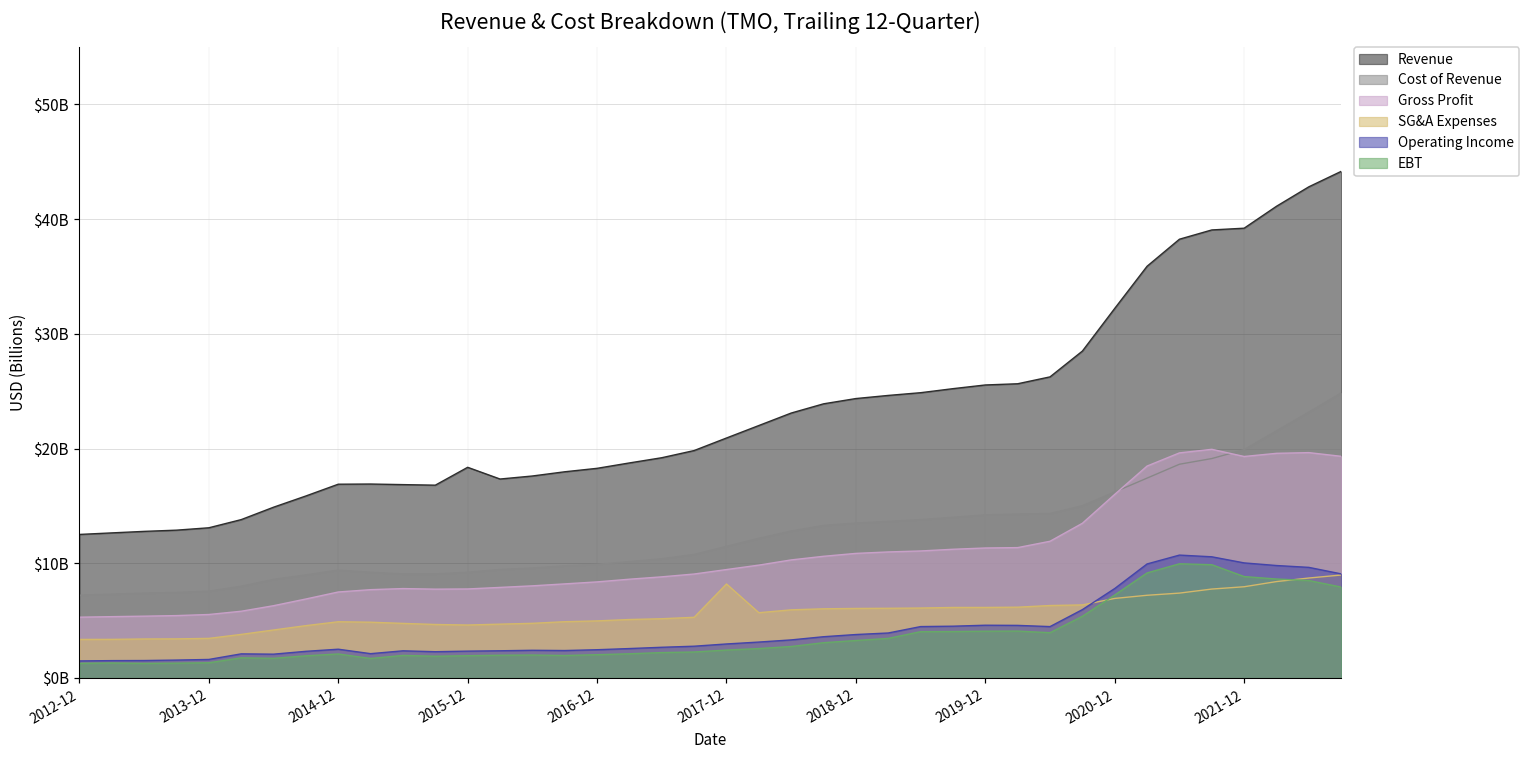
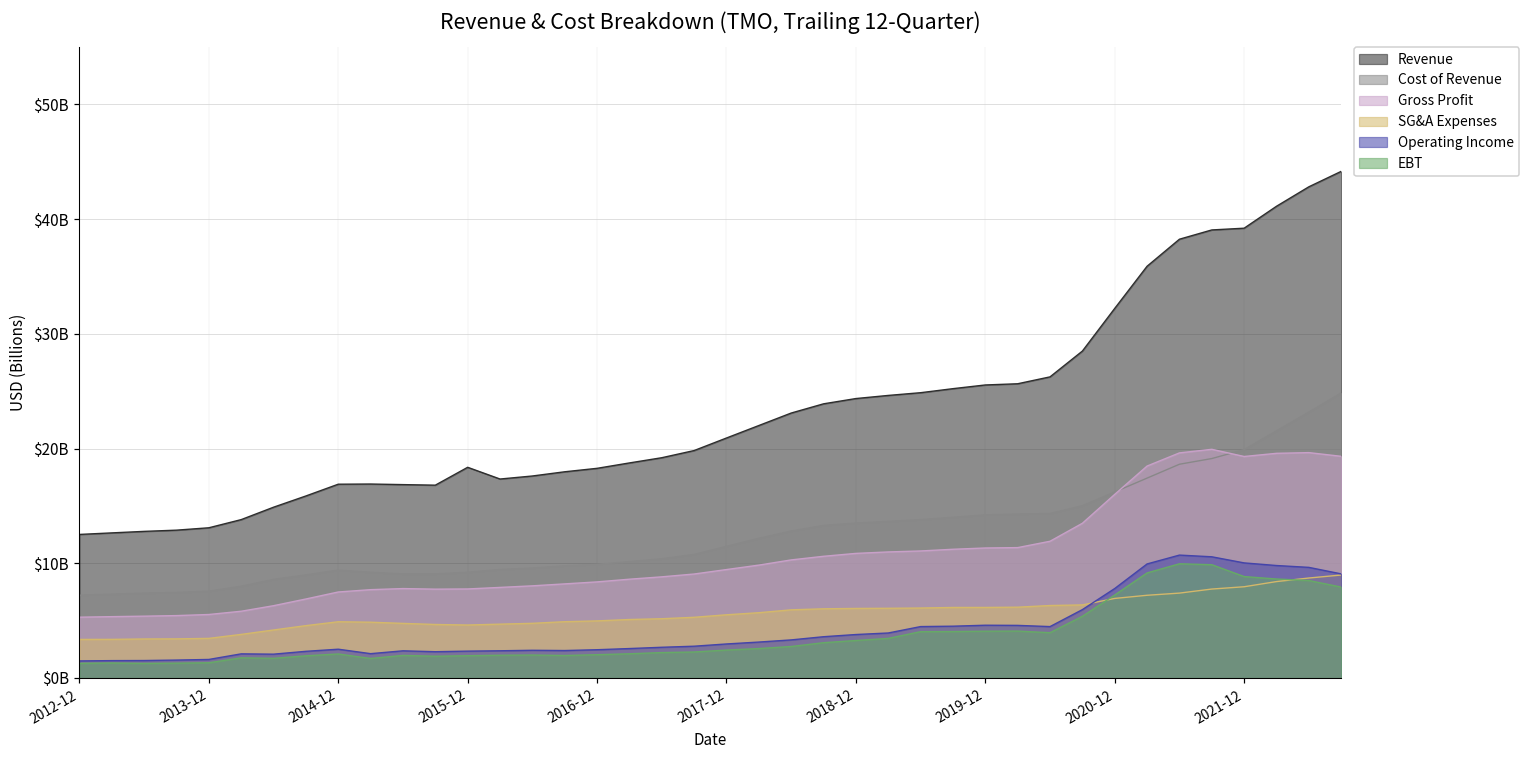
  {
    "Revenue": {
      "2012-12": "$12500000000",
      "2013-12": "$13100000000",
      "2014-12": "$16900000000",
      "2015-12": "$18400000000",
      "2016-12": "$18300000000",
      "2017-12": "$20900000000",
      "2018-12": "$24400000000",
      "2019-12": "$25500000000",
      "2020-12": "$32200000000",
      "2021-12": "$39200000000"
    },
    "Gross Profit": {
      "2012-12": "$5300000000",
      "2013-12": "$5500000000",
      "2014-12": "$7500000000",
      "2015-12": "$7800000000",
      "2016-12": "$8400000000",
      "2017-12": "$9400000000",
      "2018-12": "$10900000000",
      "2019-12": "$11300000000",
      "2021-12": "$19300000000"
    },
    "SG&A Expenses": {
      "2012-12": "$3400000000",
      "2013-12": "$3400000000",
      "2014-12": "$4900000000",
      "2015-12": "$4600000000",
      "2016-12": "$5000000000",
-     "2017-12": "$8200000000",
+     "2017-12": "$5500000000",
      "2018-12": "$6100000000",
      "2019-12": "$6100000000",
      "2020-12": "$6900000000",
      "2021-12": "$7900000000"
    },
    "Operating Income": {
      "2013-12": "$1600000000",
      "2014-12": "$2500000000",
      "2015-12": "$2300000000",
      "2016-12": "$2500000000",
      "2017-12": "$3000000000",
      "2018-12": "$3800000000",
      "2019-12": "$4600000000",
      "2020-12": "$7800000000",
      "2021-12": "$10000000000"
    }
  }
